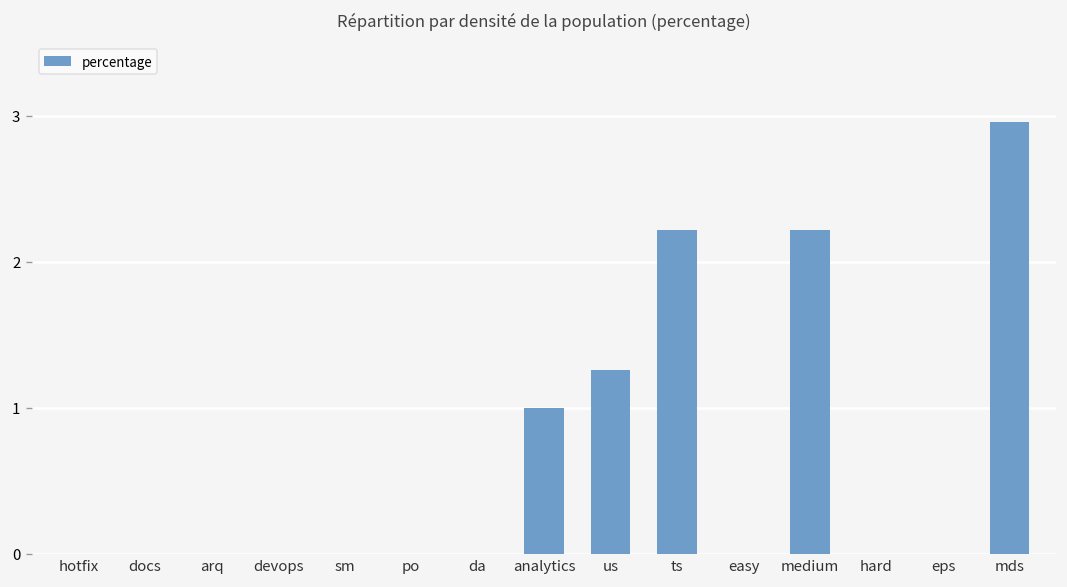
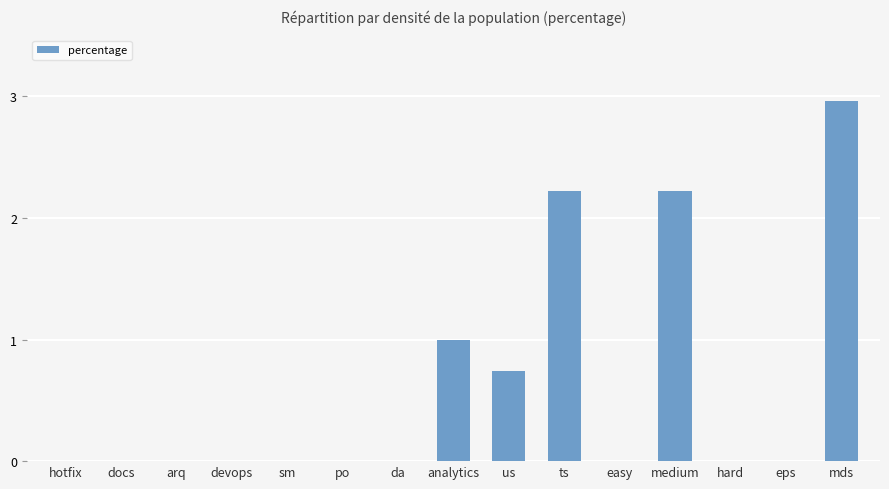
  {
    "hotfix": 0.00,
    "docs": 0.00,
    "arq": 0.00,
    "devops": 0.00,
    "sm": 0.00,
    "po": 0.00,
    "da": 0.00,
    "analytics": 1.00,
-   "us": 1.26,
+   "us": 0.74,
    "ts": 2.22,
    "easy": 0.00,
    "medium": 2.22,
    "hard": 0.00,
    "eps": 0.00,
    "mds": 2.96
  }
